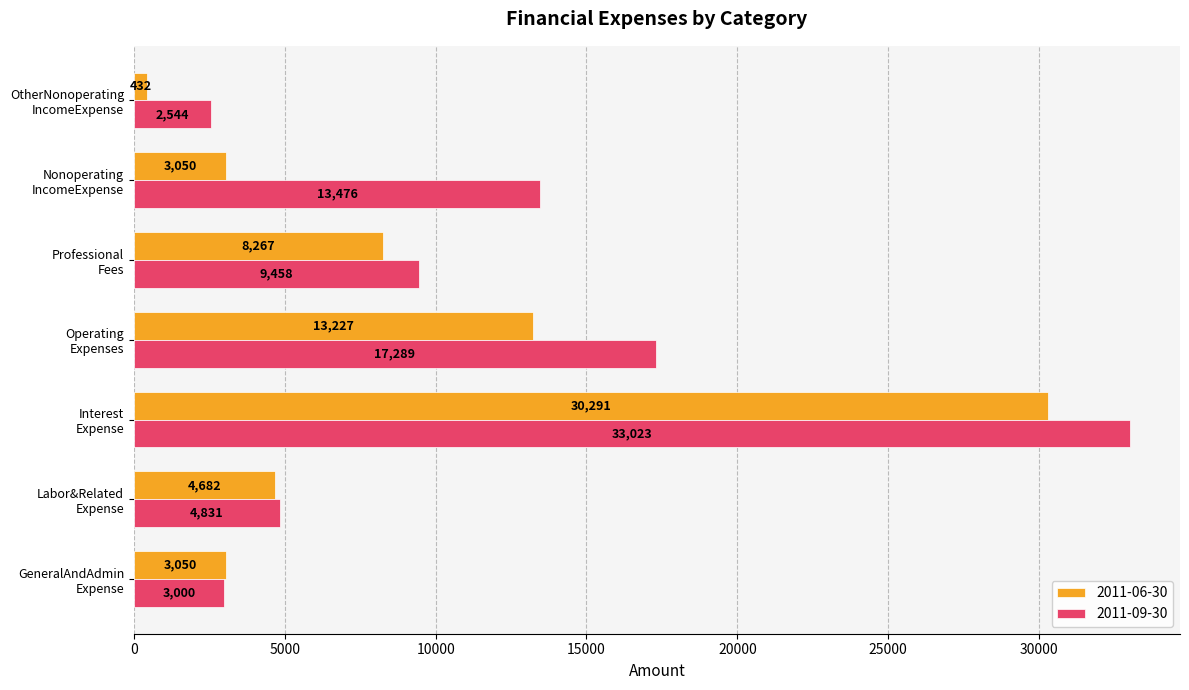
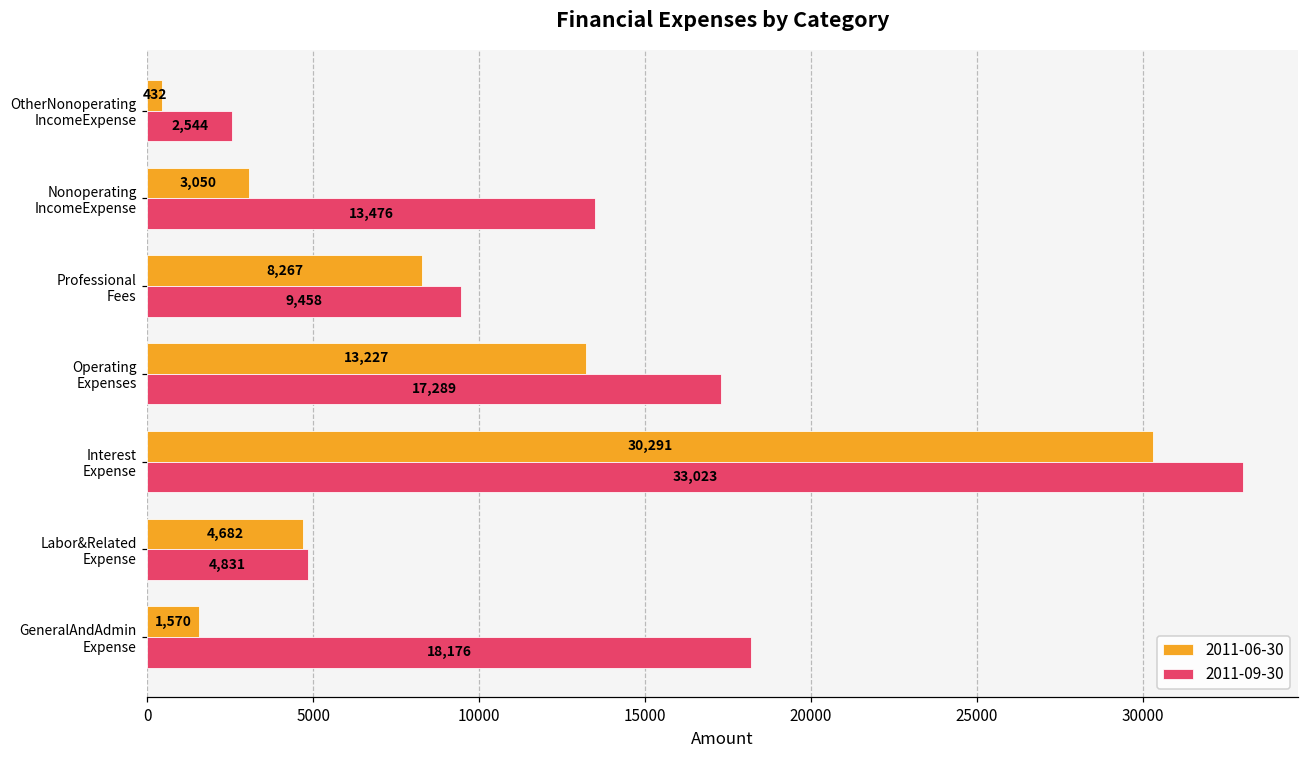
  {
    "2011-06-30": {
      "OtherNonoperating IncomeExpense": "432",
      "Nonoperating IncomeExpense": "3,050",
      "Professional Fees": "8,267",
      "Operating Expenses": "13,227",
      "Interest Expense": "30,291",
      "Labor&Related Expense": "4,682",
-     "GeneralAndAdmin Expense": "3,050"
+     "GeneralAndAdmin Expense": "1,570"
    },
    "2011-09-30": {
      "OtherNonoperating IncomeExpense": "2,544",
      "Nonoperating IncomeExpense": "13,476",
      "Professional Fees": "9,458",
      "Operating Expenses": "17,289",
      "Interest Expense": "33,023",
      "Labor&Related Expense": "4,831",
-     "GeneralAndAdmin Expense": "3,000"
+     "GeneralAndAdmin Expense": "18,176"
    }
  }
